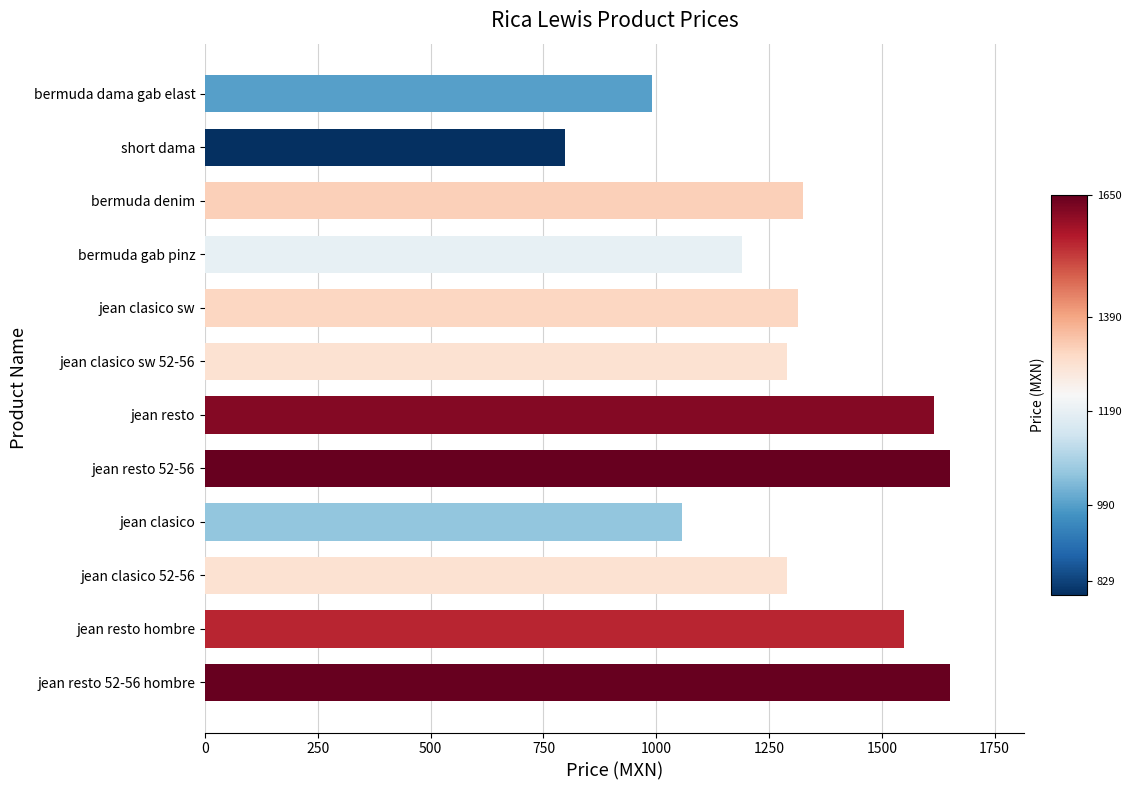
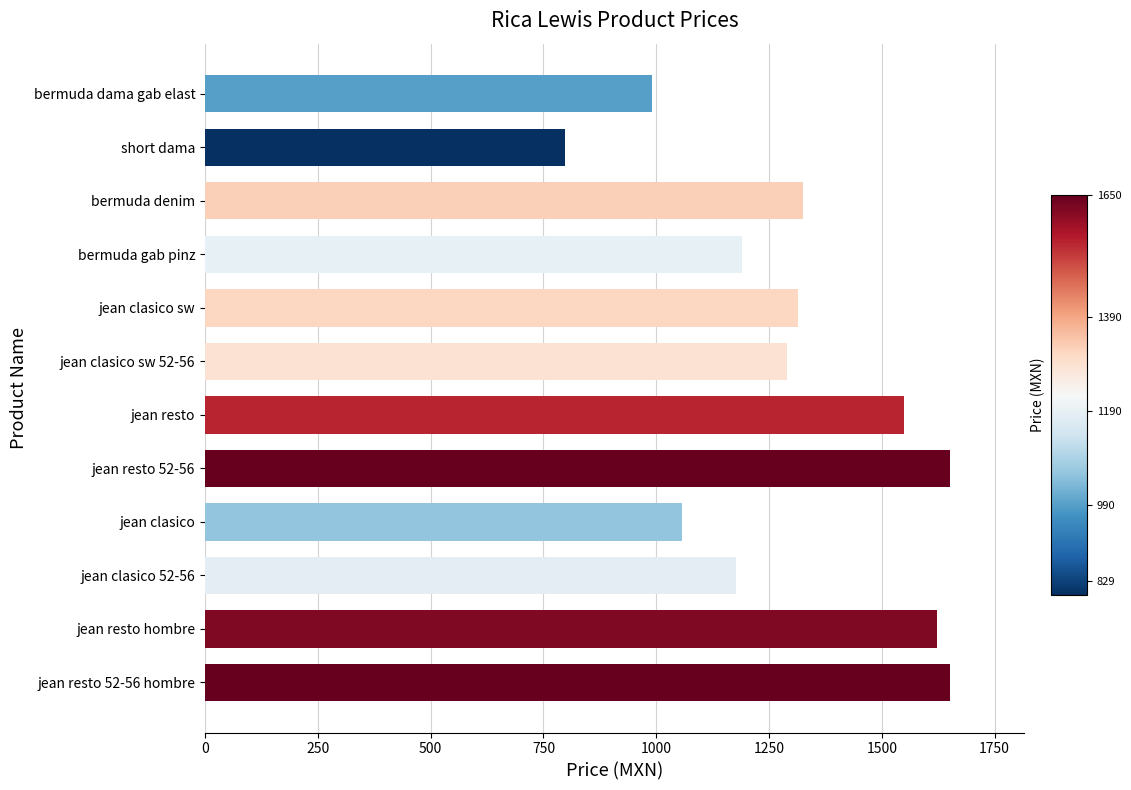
  {
    "bermuda dama gab elast": 990,
    "short dama": 800,
    "bermuda denim": 1320,
    "bermuda gab pinz": 1190,
    "jean clasico sw": 1310,
    "jean clasico sw 52-56": 1290,
-   "jean resto": 1610,
+   "jean resto": 1550,
    "jean resto 52-56": 1650,
    "jean clasico": 1060,
-   "jean clasico 52-56": 1290,
-   "jean resto hombre": 1550,
+   "jean clasico 52-56": 1180,
+   "jean resto hombre": 1620,
    "jean resto 52-56 hombre": 1650
  }
